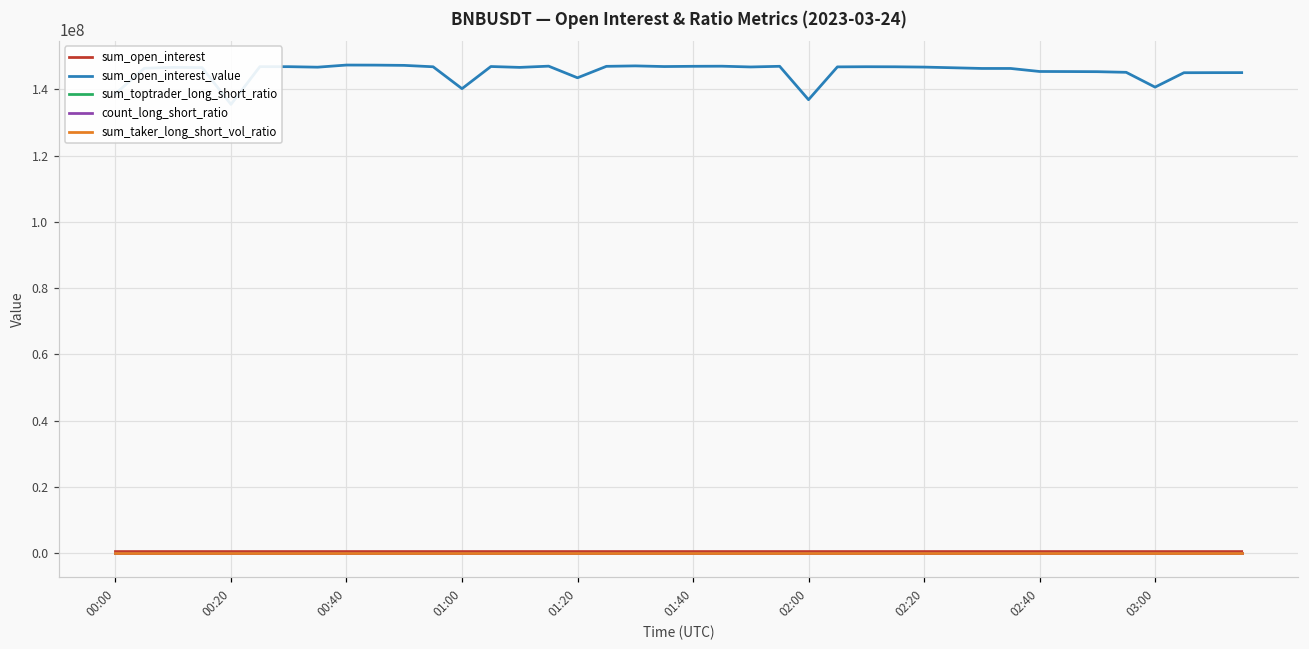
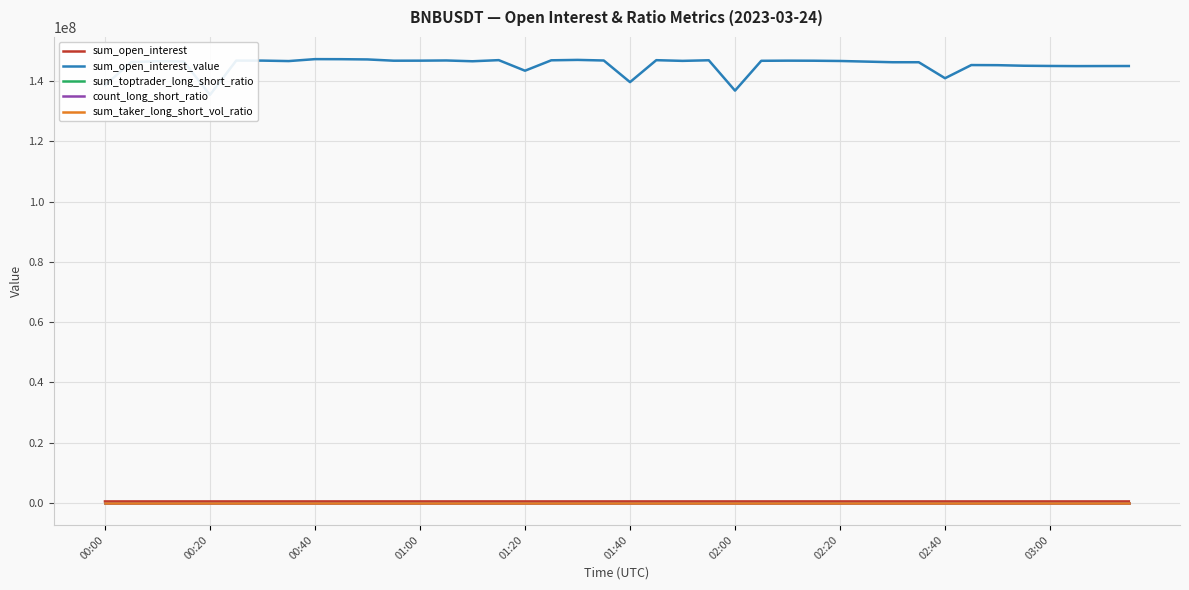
  {
    "sum_open_interest_value": {
      "00:40": 147000000,
-     "01:00": 140000000,
+     "01:00": 147000000,
      "01:20": 143000000,
-     "01:40": 147000000,
+     "01:40": 140000000,
      "02:00": 137000000,
      "02:20": 147000000,
-     "02:40": 145000000,
-     "03:00": 141000000
+     "02:40": 141000000,
+     "03:00": 145000000
    }
  }
